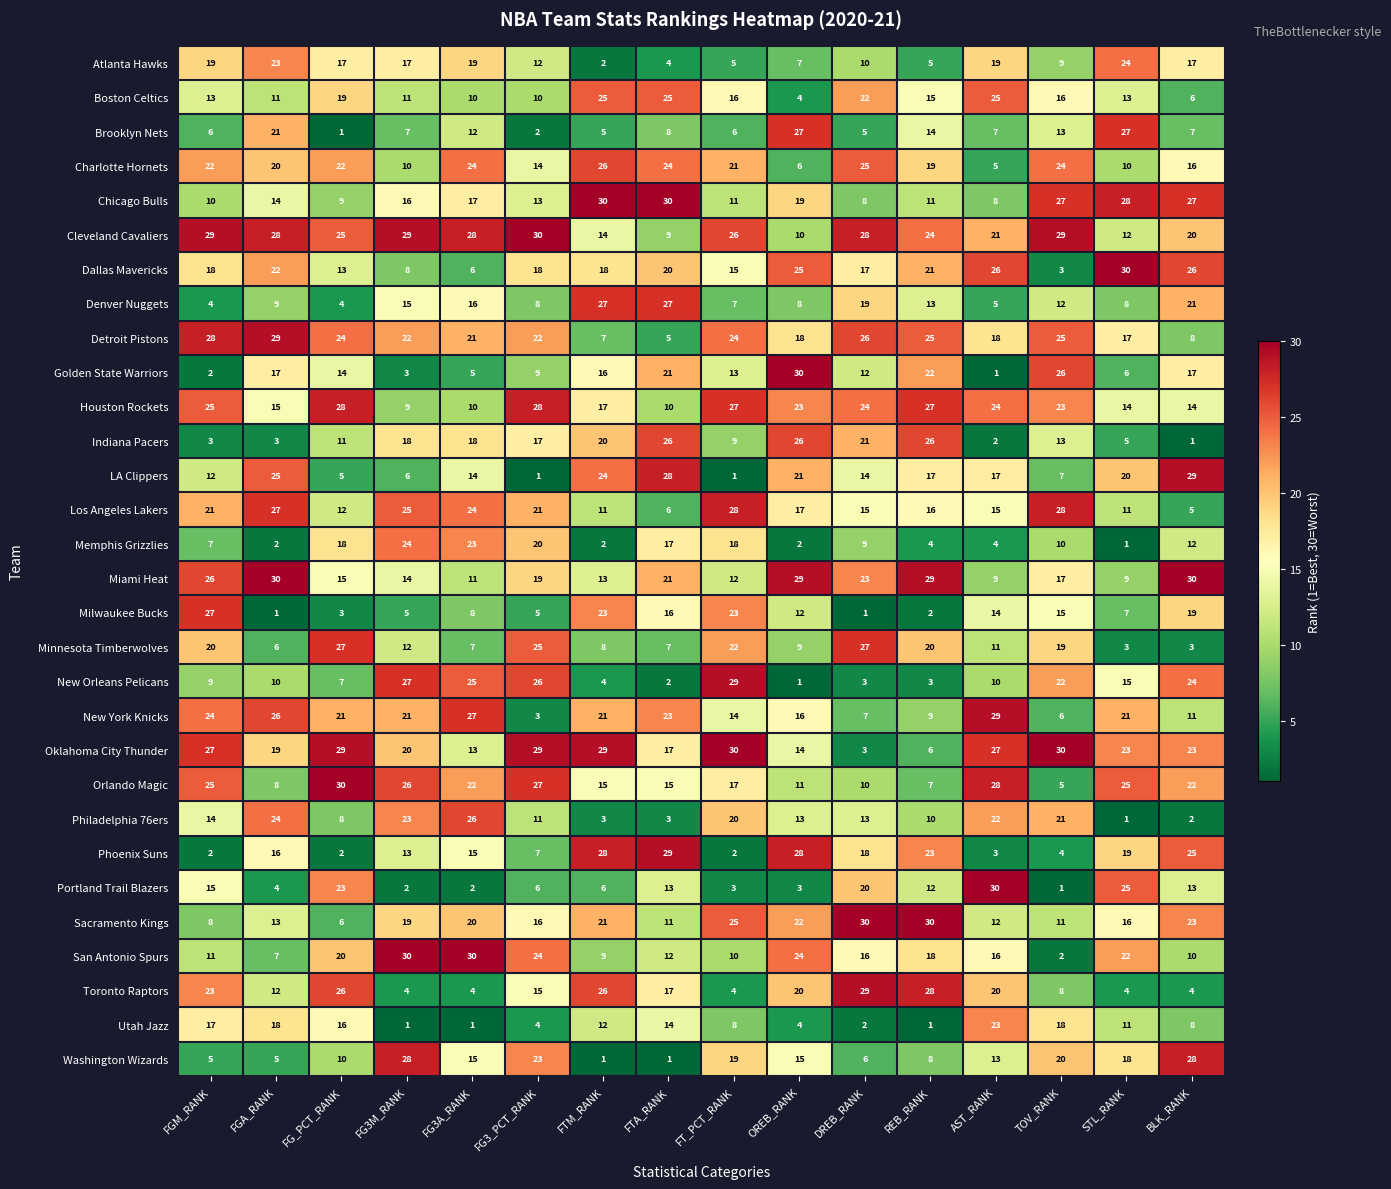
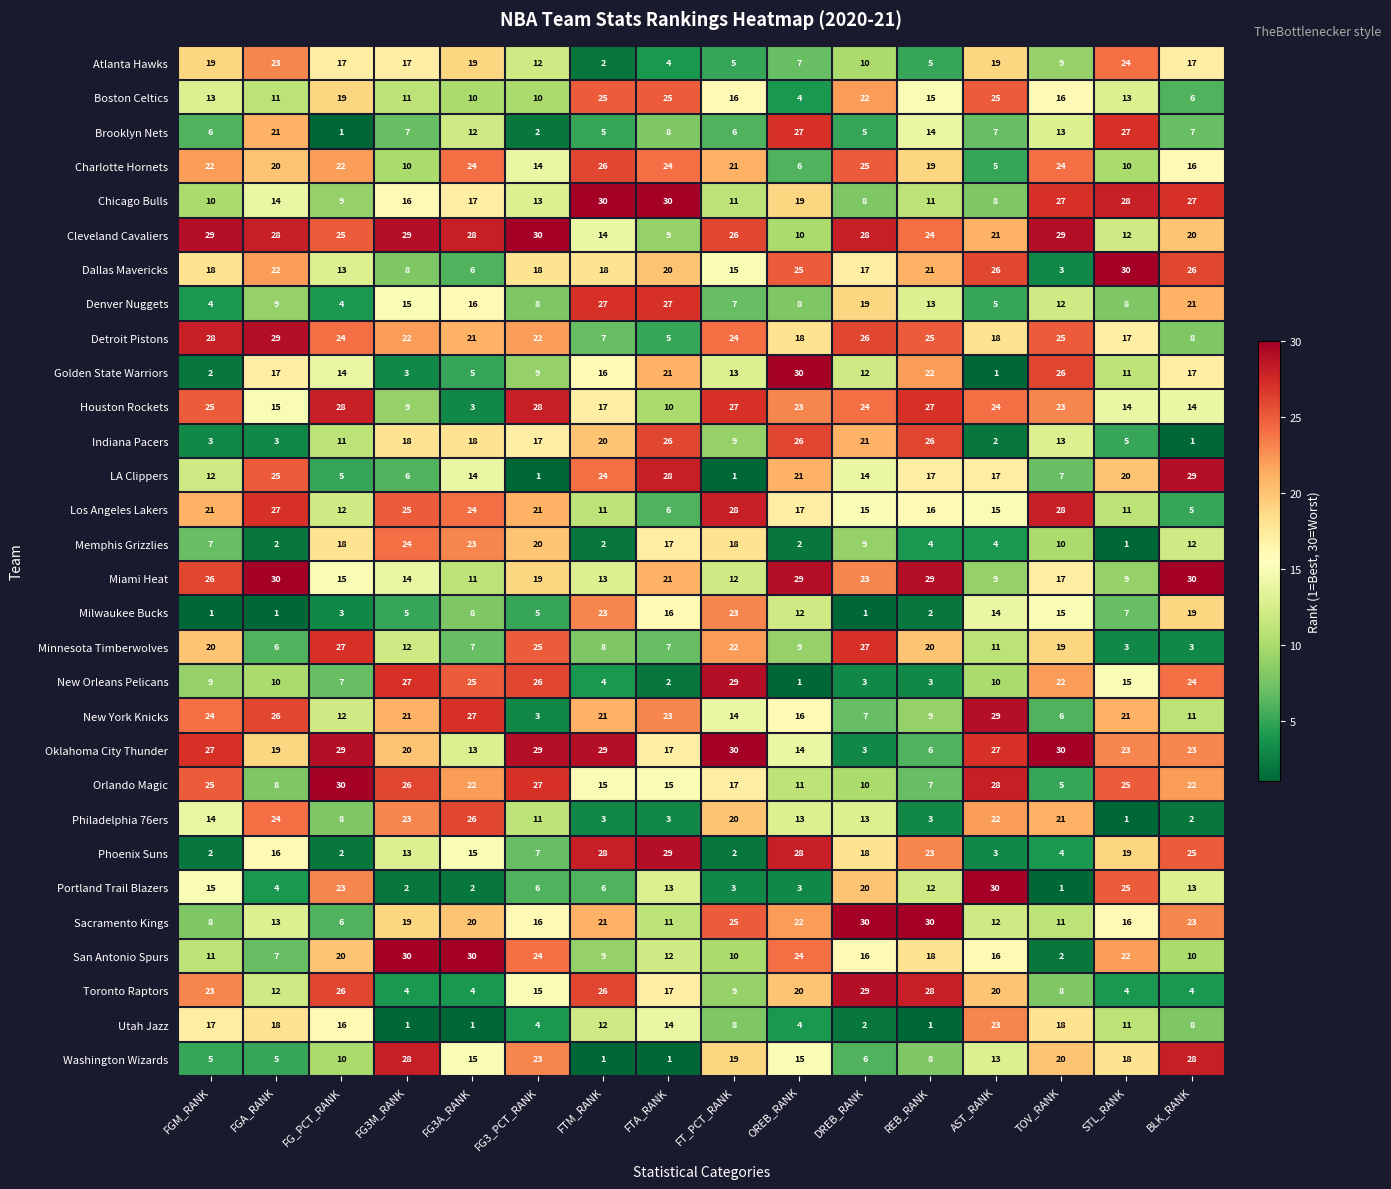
  {
    "Golden State Warriors": {
      "FGM_RANK": 2,
      "FGA_RANK": 17,
      "FG_PCT_RANK": 14,
      "FG3M_RANK": 3,
      "FG3A_RANK": 5,
      "FG3_PCT_RANK": 9,
      "FTM_RANK": 16,
      "FTA_RANK": 21,
      "FT_PCT_RANK": 13,
      "OREB_RANK": 30,
      "DREB_RANK": 12,
      "REB_RANK": 22,
      "AST_RANK": 1,
      "TOV_RANK": 26,
-     "STL_RANK": 6,
+     "STL_RANK": 11,
      "BLK_RANK": 17
    },
    "Houston Rockets": {
      "FGM_RANK": 25,
      "FGA_RANK": 15,
      "FG_PCT_RANK": 28,
      "FG3M_RANK": 9,
-     "FG3A_RANK": 10,
+     "FG3A_RANK": 3,
      "FG3_PCT_RANK": 28,
      "FTM_RANK": 17,
      "FTA_RANK": 10,
      "FT_PCT_RANK": 27,
      "OREB_RANK": 23,
      "DREB_RANK": 24,
      "REB_RANK": 27,
      "AST_RANK": 24,
      "TOV_RANK": 23,
      "STL_RANK": 14,
      "BLK_RANK": 14
    },
    "Milwaukee Bucks": {
-     "FGM_RANK": 27,
+     "FGM_RANK": 1,
      "FGA_RANK": 1,
      "FG_PCT_RANK": 3,
      "FG3M_RANK": 5,
      "FG3A_RANK": 8,
      "FG3_PCT_RANK": 5,
      "FTM_RANK": 23,
      "FTA_RANK": 16,
      "FT_PCT_RANK": 23,
      "OREB_RANK": 12,
      "DREB_RANK": 1,
      "REB_RANK": 2,
      "AST_RANK": 14,
      "TOV_RANK": 15,
      "STL_RANK": 7,
      "BLK_RANK": 19
    },
    "New York Knicks": {
      "FGM_RANK": 24,
      "FGA_RANK": 26,
-     "FG_PCT_RANK": 21,
+     "FG_PCT_RANK": 12,
      "FG3M_RANK": 21,
      "FG3A_RANK": 27,
      "FG3_PCT_RANK": 3,
      "FTM_RANK": 21,
      "FTA_RANK": 23,
      "FT_PCT_RANK": 14,
      "OREB_RANK": 16,
      "DREB_RANK": 7,
      "REB_RANK": 9,
      "AST_RANK": 29,
      "TOV_RANK": 6,
      "STL_RANK": 21,
      "BLK_RANK": 11
    },
    "Philadelphia 76ers": {
      "FGM_RANK": 14,
      "FGA_RANK": 24,
      "FG_PCT_RANK": 8,
      "FG3M_RANK": 23,
      "FG3A_RANK": 26,
      "FG3_PCT_RANK": 11,
      "FTM_RANK": 3,
      "FTA_RANK": 3,
      "FT_PCT_RANK": 20,
      "OREB_RANK": 13,
      "DREB_RANK": 13,
-     "REB_RANK": 10,
+     "REB_RANK": 3,
      "AST_RANK": 22,
      "TOV_RANK": 21,
      "STL_RANK": 1,
      "BLK_RANK": 2
    },
    "Toronto Raptors": {
      "FGM_RANK": 23,
      "FGA_RANK": 12,
      "FG_PCT_RANK": 26,
      "FG3M_RANK": 4,
      "FG3A_RANK": 4,
      "FG3_PCT_RANK": 15,
      "FTM_RANK": 26,
      "FTA_RANK": 17,
-     "FT_PCT_RANK": 4,
+     "FT_PCT_RANK": 9,
      "OREB_RANK": 20,
      "DREB_RANK": 29,
      "REB_RANK": 28,
      "AST_RANK": 20,
      "TOV_RANK": 8,
      "STL_RANK": 4,
      "BLK_RANK": 4
    }
  }
